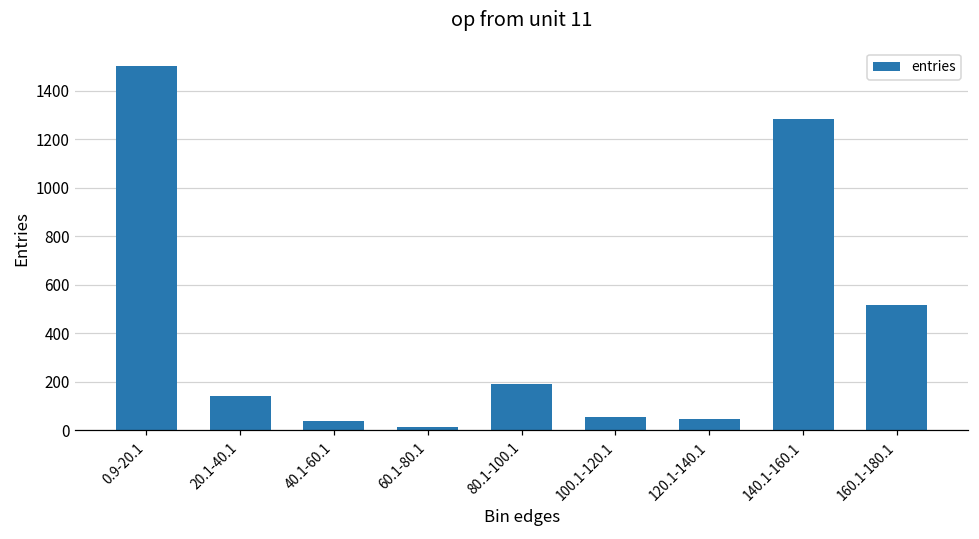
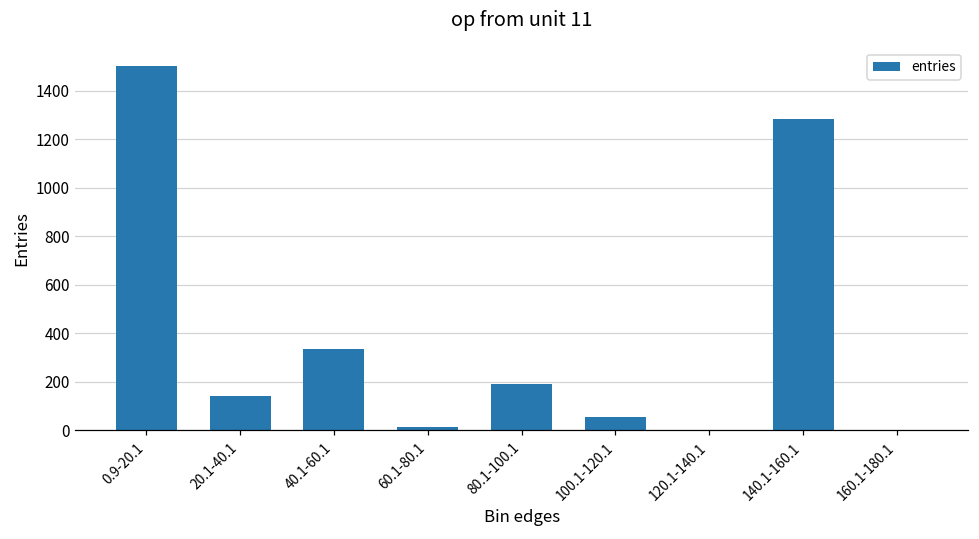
  {
    "0.9-20.1": 1500,
    "20.1-40.1": 140,
-   "40.1-60.1": 40,
+   "40.1-60.1": 340,
    "60.1-80.1": 10,
    "80.1-100.1": 190,
    "100.1-120.1": 60,
-   "120.1-140.1": 50,
+   "120.1-140.1": 0,
    "140.1-160.1": 1280,
-   "160.1-180.1": 520
+   "160.1-180.1": 0
  }
